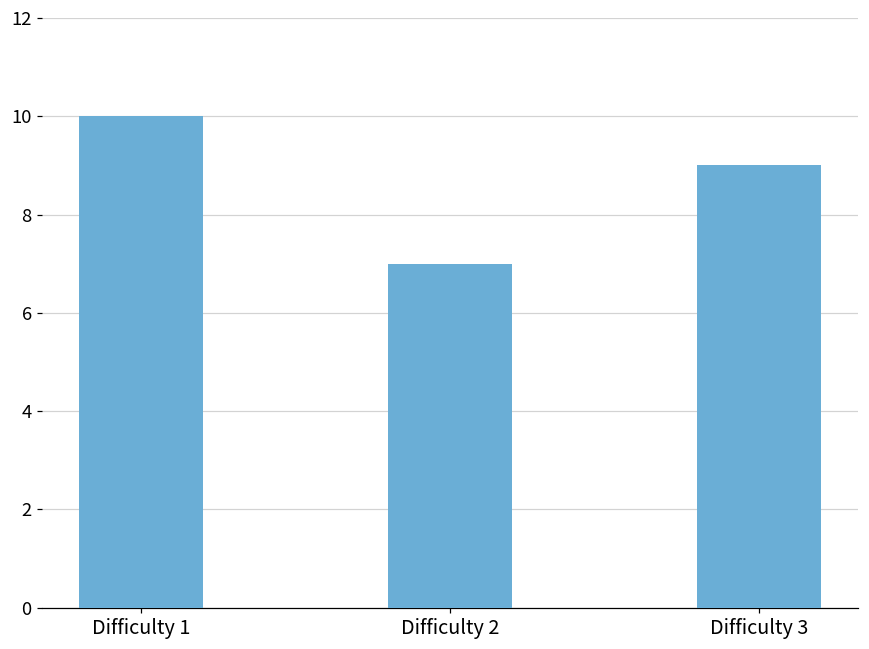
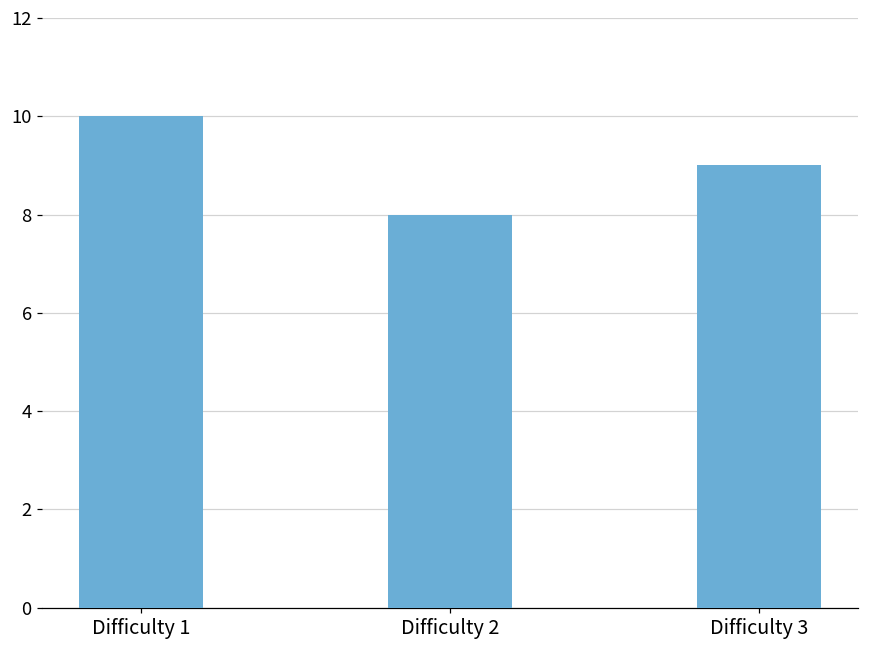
  {
    "Difficulty 1": 10,
-   "Difficulty 2": 7,
+   "Difficulty 2": 8,
    "Difficulty 3": 9
  }
